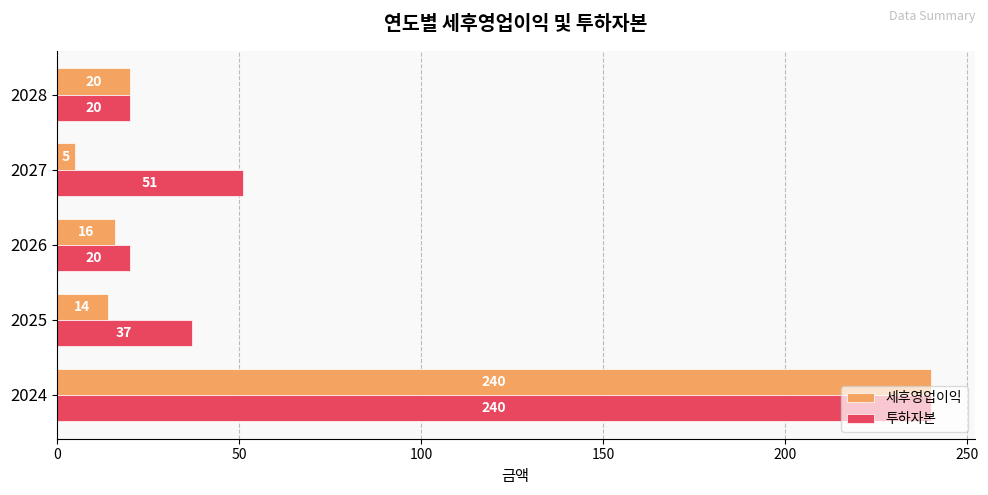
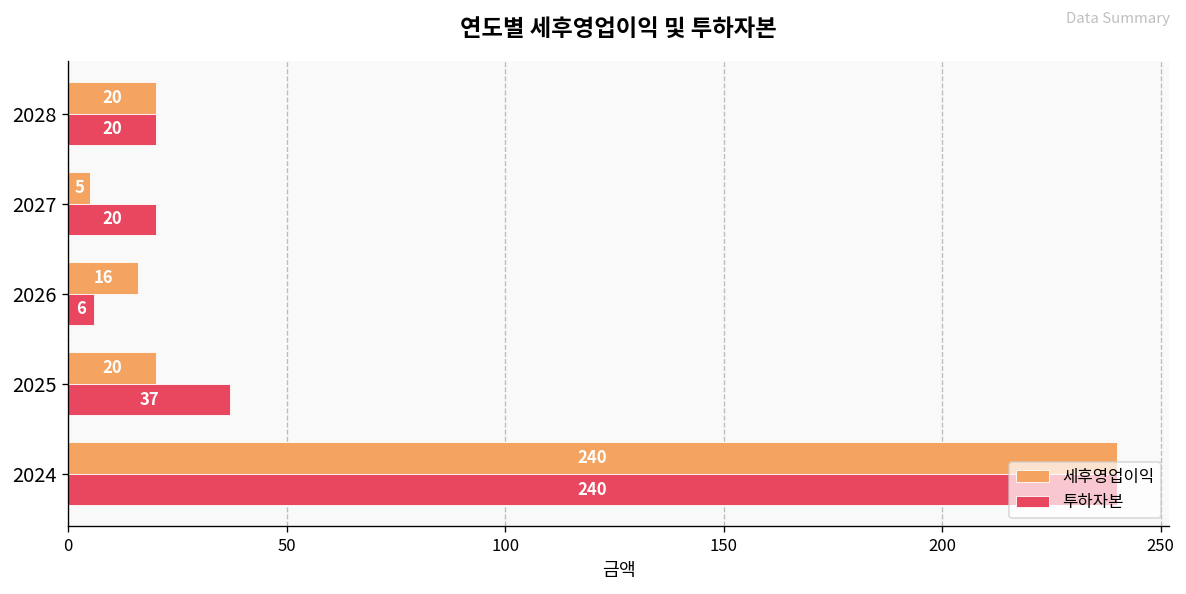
  {
    "세후영업이익": {
      "2028": 20,
      "2027": 5,
      "2026": 16,
-     "2025": 14,
+     "2025": 20,
      "2024": 240
    },
    "투하자본": {
      "2028": 20,
-     "2027": 51,
-     "2026": 20,
+     "2027": 20,
+     "2026": 6,
      "2025": 37
    }
  }
